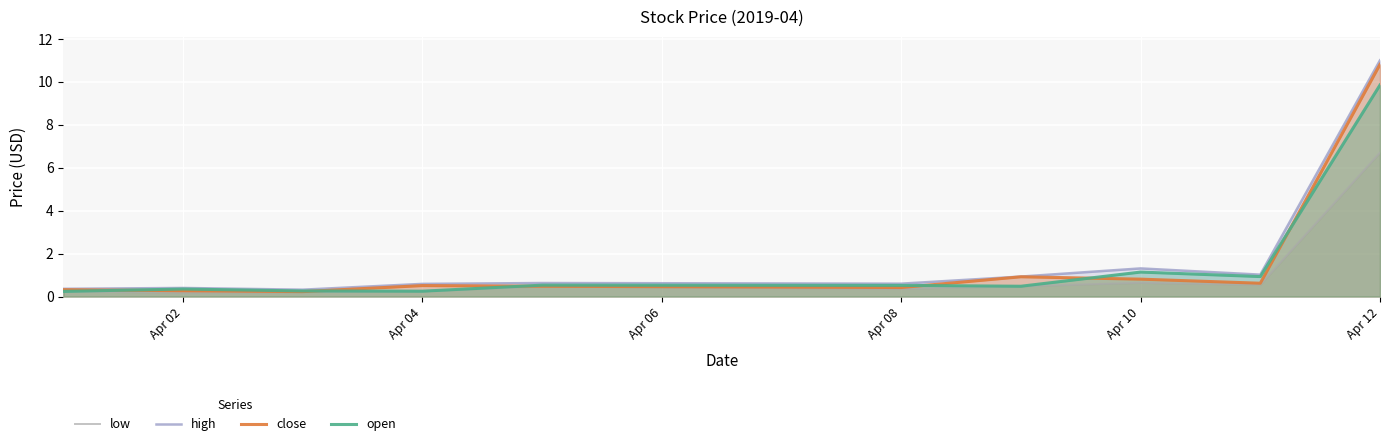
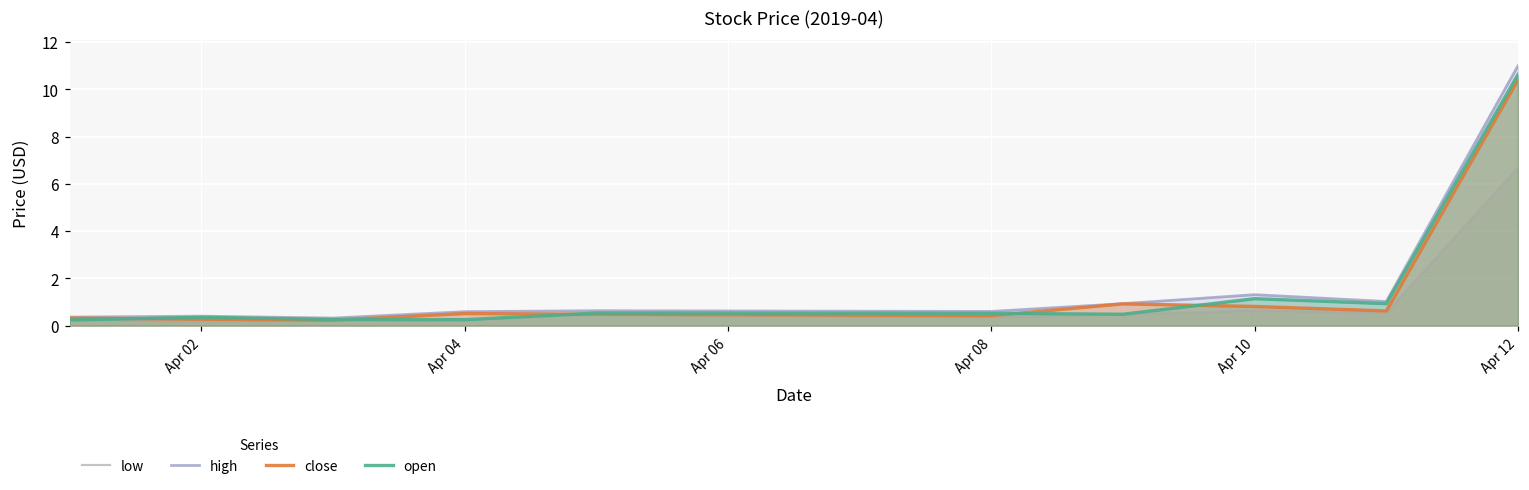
  {
    "close": {
      "Apr 10": 0.8,
-     "Apr 12": 10.8
+     "Apr 12": 10.4
    },
    "open": {
      "Apr 10": 1.1,
-     "Apr 12": 9.9
+     "Apr 12": 10.6
    }
  }
